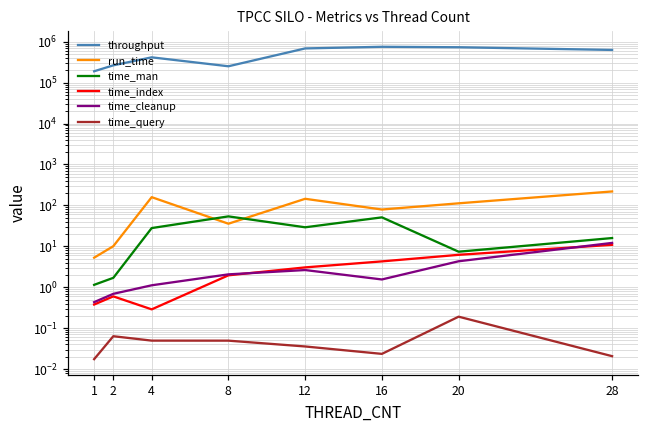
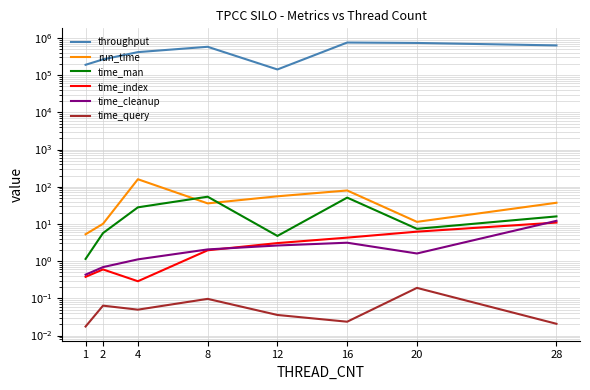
  {
    "throughput": {
      "1": 200000,
      "2": 300000,
      "4": 400000,
-     "8": 300000,
-     "12": 700000,
+     "8": 600000,
+     "12": 140000,
      "16": 800000,
      "20": 700000,
      "28": 600000
    },
    "run_time": {
      "1": 5,
      "2": 10,
      "4": 160,
      "8": 40,
-     "12": 140,
+     "12": 60,
      "16": 80,
-     "20": 110,
-     "28": 200
+     "20": 11,
+     "28": 40
    },
    "time_man": {
      "1": 1,
-     "2": 2,
+     "2": 6,
      "4": 30,
      "8": 50,
-     "12": 30,
+     "12": 5,
      "16": 50,
      "20": 7,
      "28": 16
    },
    "time_index": {
      "4": 0.3,
      "16": 4,
      "20": 6
    },
    "time_cleanup": {
      "4": 1.1,
-     "16": 1.5,
-     "20": 4
+     "16": 3,
+     "20": 1.6
    },
    "time_query": {
      "1": 0.02,
      "2": 0.06,
      "4": 0.05,
-     "8": 0.05,
+     "8": 0.10,
      "12": 0.04,
      "16": 0.02,
      "20": 0.2,
      "28": 0.02
    }
  }
